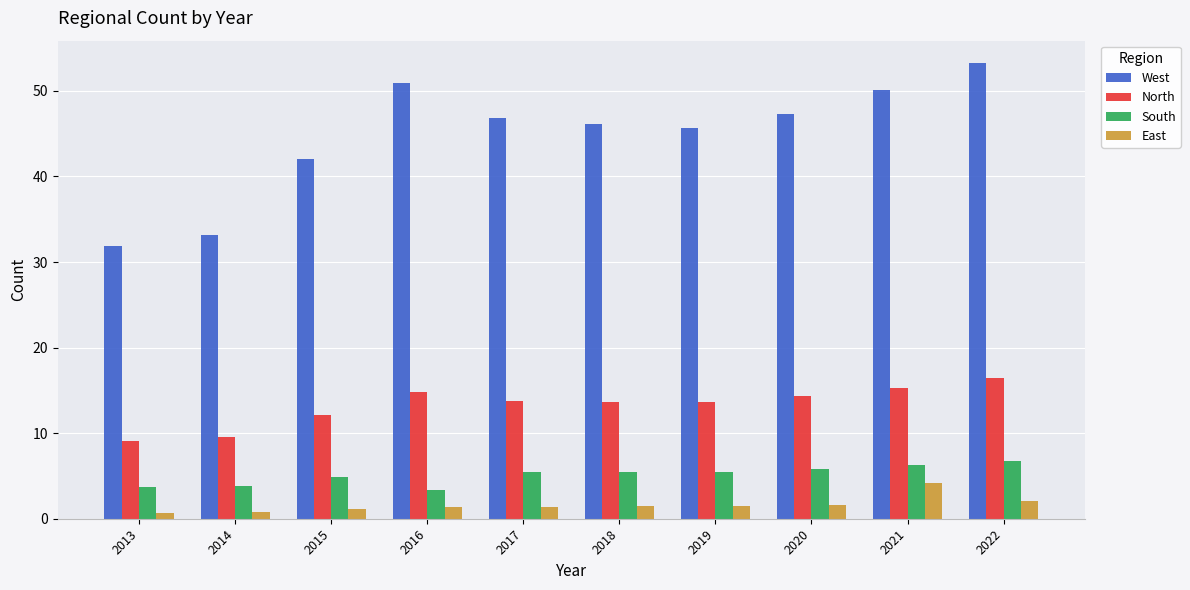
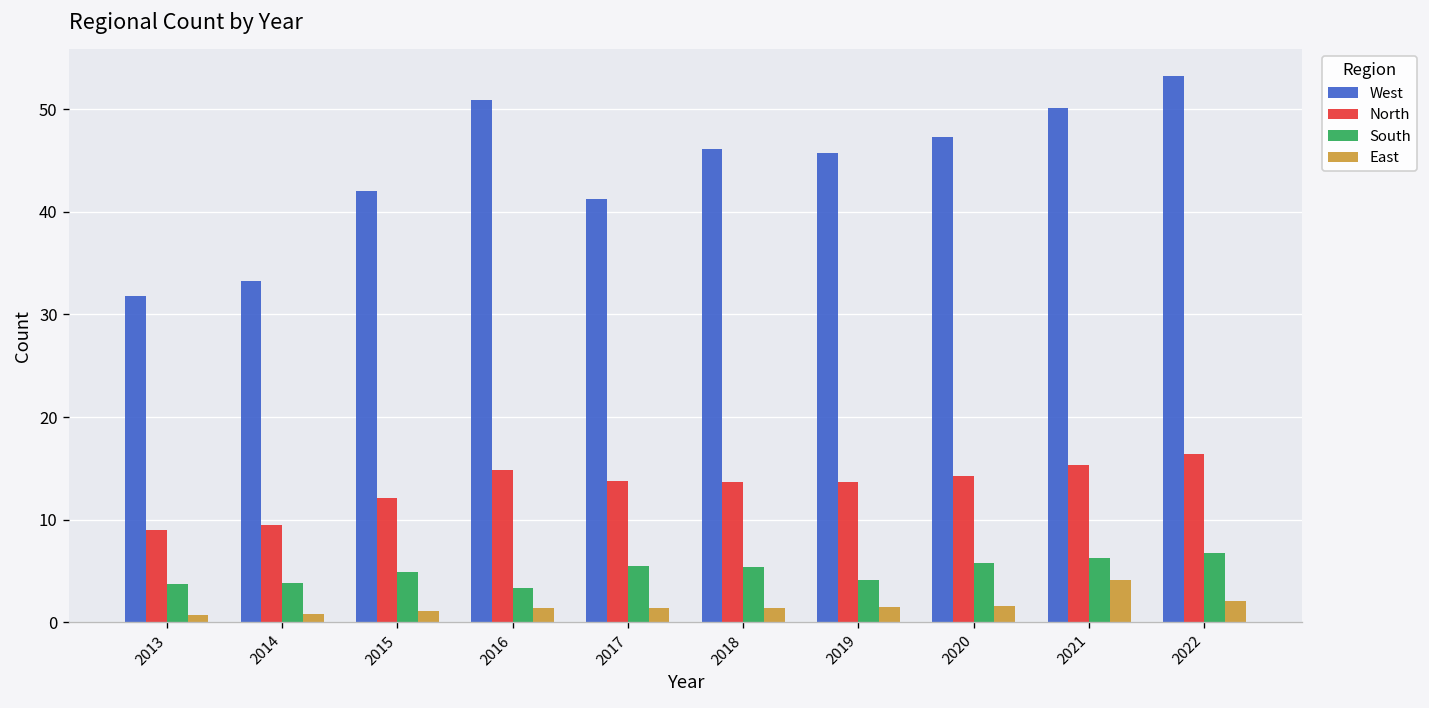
  {
    "West": {
      "2013": 32,
      "2014": 33,
      "2015": 42,
      "2016": 51,
-     "2017": 47,
+     "2017": 41,
      "2018": 46,
      "2019": 46,
      "2020": 47,
      "2021": 50,
      "2022": 53
    },
    "North": {
      "2013": 9,
      "2014": 10,
      "2015": 12,
      "2016": 15,
      "2017": 14,
      "2018": 14,
      "2019": 14,
      "2020": 14,
      "2021": 15,
      "2022": 16
    },
    "South": {
      "2013": 4,
      "2014": 4,
      "2015": 5,
      "2016": 3,
      "2017": 5,
      "2018": 5,
-     "2019": 5,
+     "2019": 4,
      "2020": 6,
      "2021": 6,
      "2022": 7
    },
    "East": {
      "2013": 1,
      "2014": 1,
      "2015": 1,
      "2016": 1,
      "2017": 1,
      "2018": 1,
      "2019": 2,
      "2020": 2,
      "2021": 4,
      "2022": 2
    }
  }
